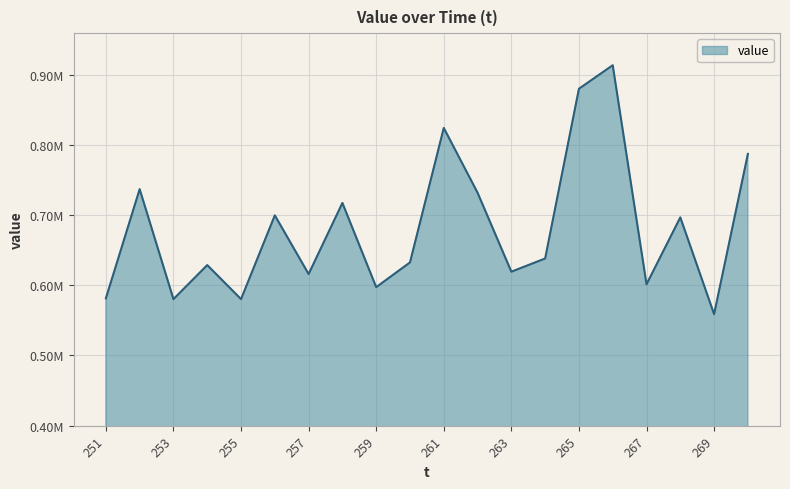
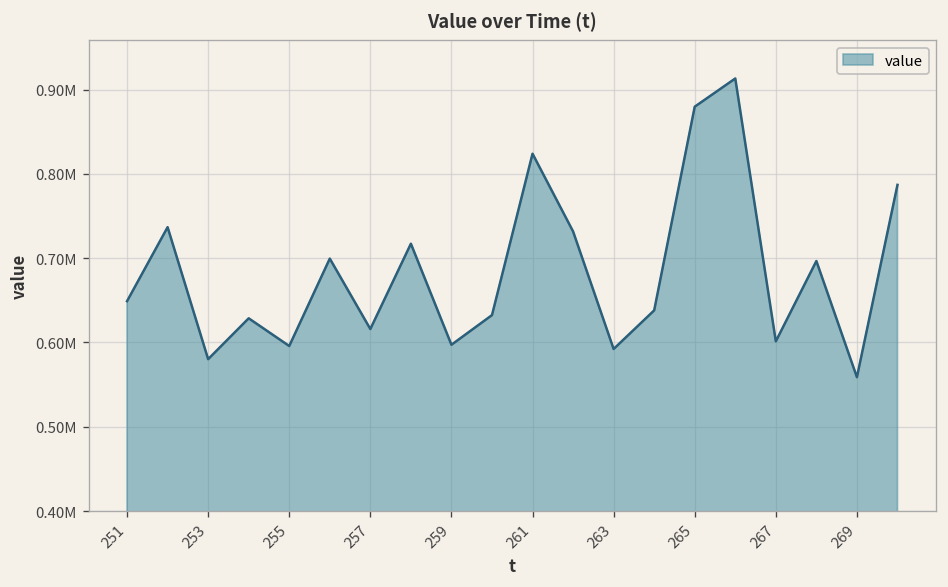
  {
-   "251": 580000,
+   "251": 650000,
    "253": 580000,
-   "255": 580000,
+   "255": 600000,
    "257": 620000,
    "259": 600000,
    "261": 820000,
-   "263": 620000,
+   "263": 590000,
    "265": 880000,
    "267": 600000,
    "269": 560000
  }
